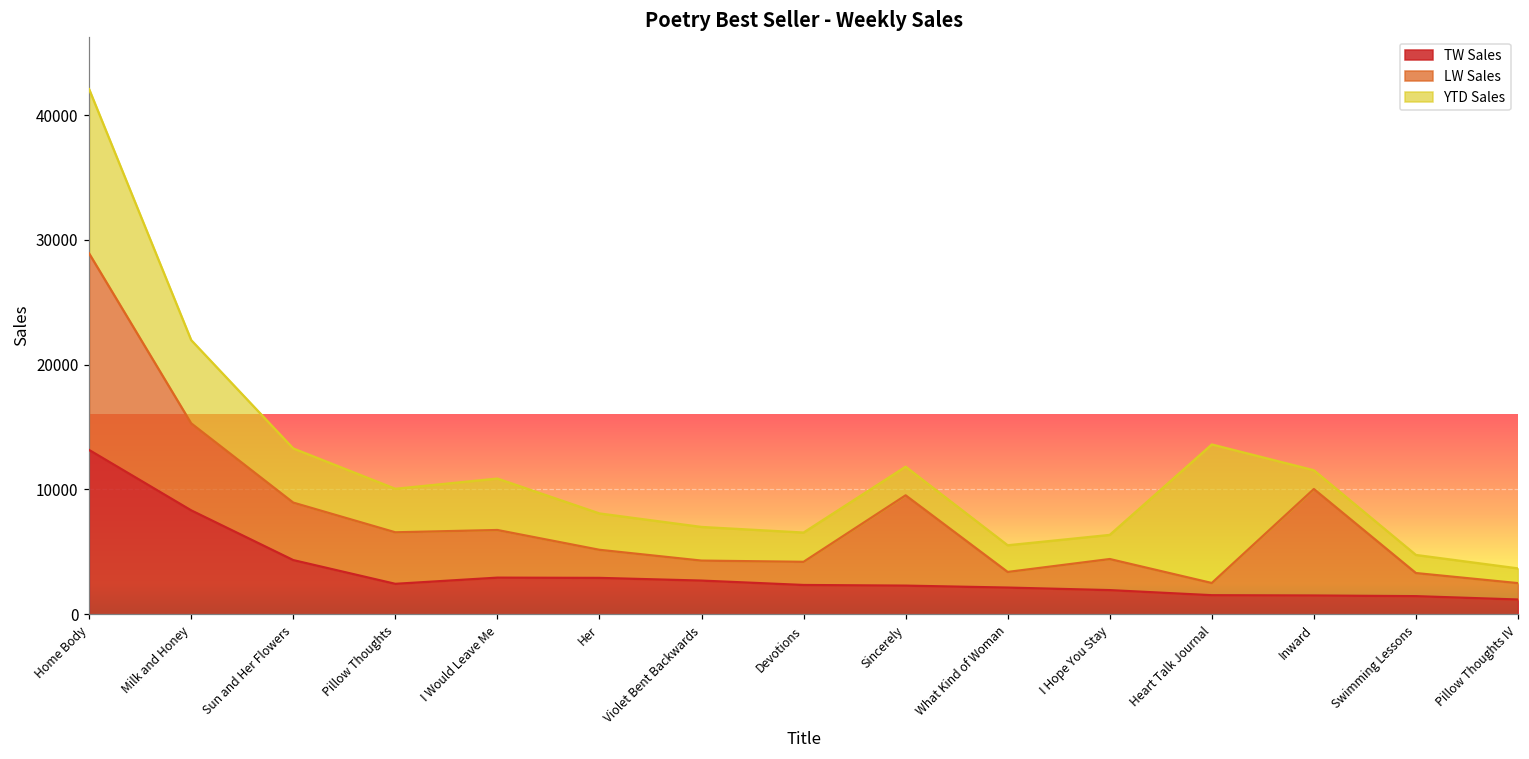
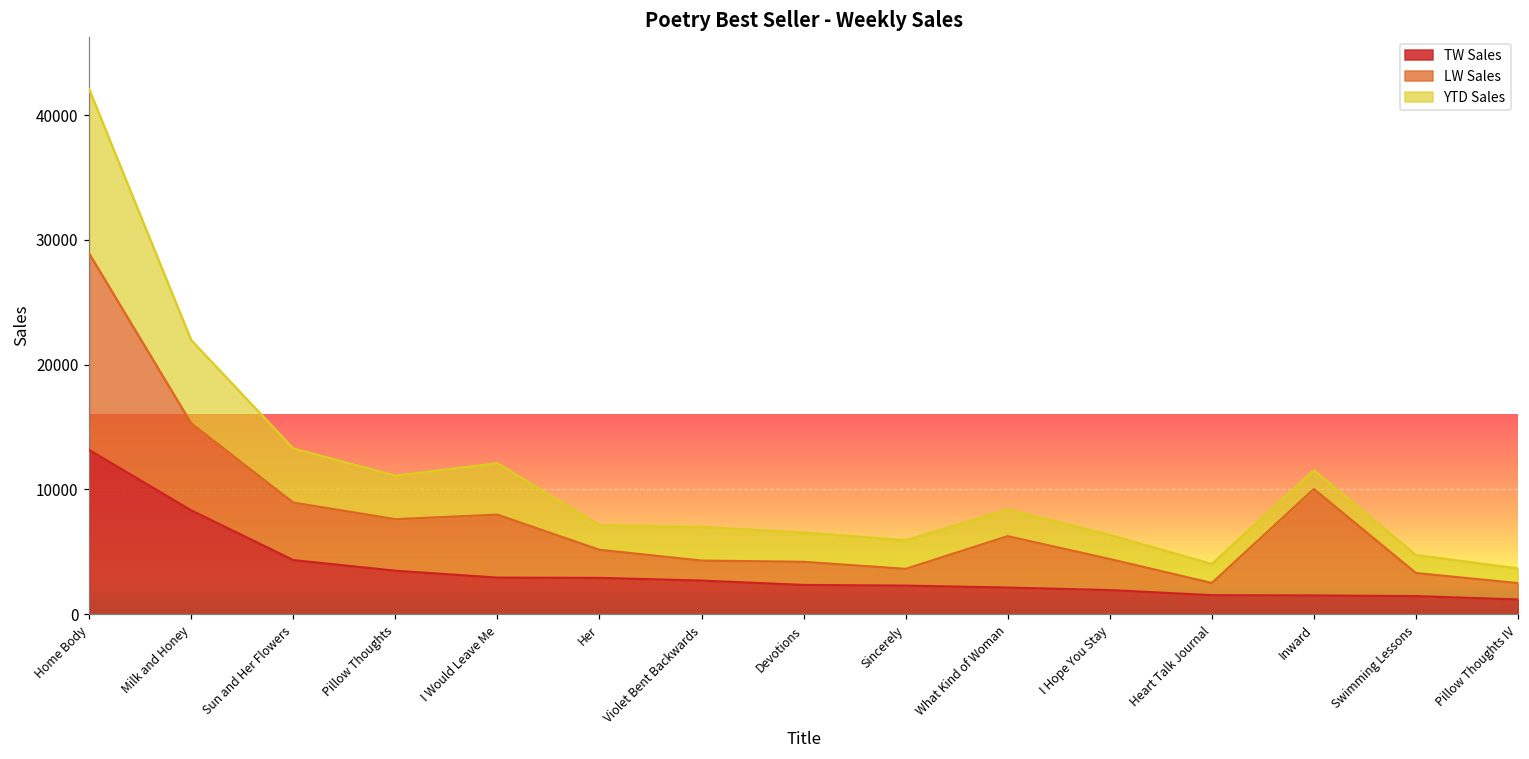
  {
    "TW Sales": {
      "Home Body": 13200,
      "Milk and Honey": 8300,
      "Sun and Her Flowers": 4300,
-     "Pillow Thoughts": 2400,
+     "Pillow Thoughts": 3500,
      "I Would Leave Me": 2900,
      "Her": 2900,
      "Violet Bent Backwards": 2700,
      "Devotions": 2300,
      "Sincerely": 2300,
      "What Kind of Woman": 2100,
      "I Hope You Stay": 1900,
      "Heart Talk Journal": 1500,
      "Inward": 1500,
      "Swimming Lessons": 1500,
      "Pillow Thoughts IV": 1200
    },
    "LW Sales": {
      "Home Body": 15700,
      "Milk and Honey": 7000,
      "Sun and Her Flowers": 4600,
      "Pillow Thoughts": 4100,
-     "I Would Leave Me": 3800,
+     "I Would Leave Me": 5000,
      "Her": 2300,
      "Violet Bent Backwards": 1600,
      "Devotions": 1900,
-     "Sincerely": 7200,
-     "What Kind of Woman": 1300,
+     "Sincerely": 1300,
+     "What Kind of Woman": 4100,
      "I Hope You Stay": 2500,
      "Heart Talk Journal": 1000,
      "Inward": 8500,
      "Swimming Lessons": 1900,
      "Pillow Thoughts IV": 1300
    },
    "YTD Sales": {
      "Home Body": 13200,
      "Milk and Honey": 6700,
      "Sun and Her Flowers": 4300,
      "Pillow Thoughts": 3500,
      "I Would Leave Me": 4100,
-     "Her": 2900,
+     "Her": 2000,
      "Violet Bent Backwards": 2700,
      "Devotions": 2300,
      "Sincerely": 2300,
      "What Kind of Woman": 2100,
      "I Hope You Stay": 1900,
-     "Heart Talk Journal": 11100,
+     "Heart Talk Journal": 1500,
      "Inward": 1500,
      "Swimming Lessons": 1500,
      "Pillow Thoughts IV": 1200
    }
  }
